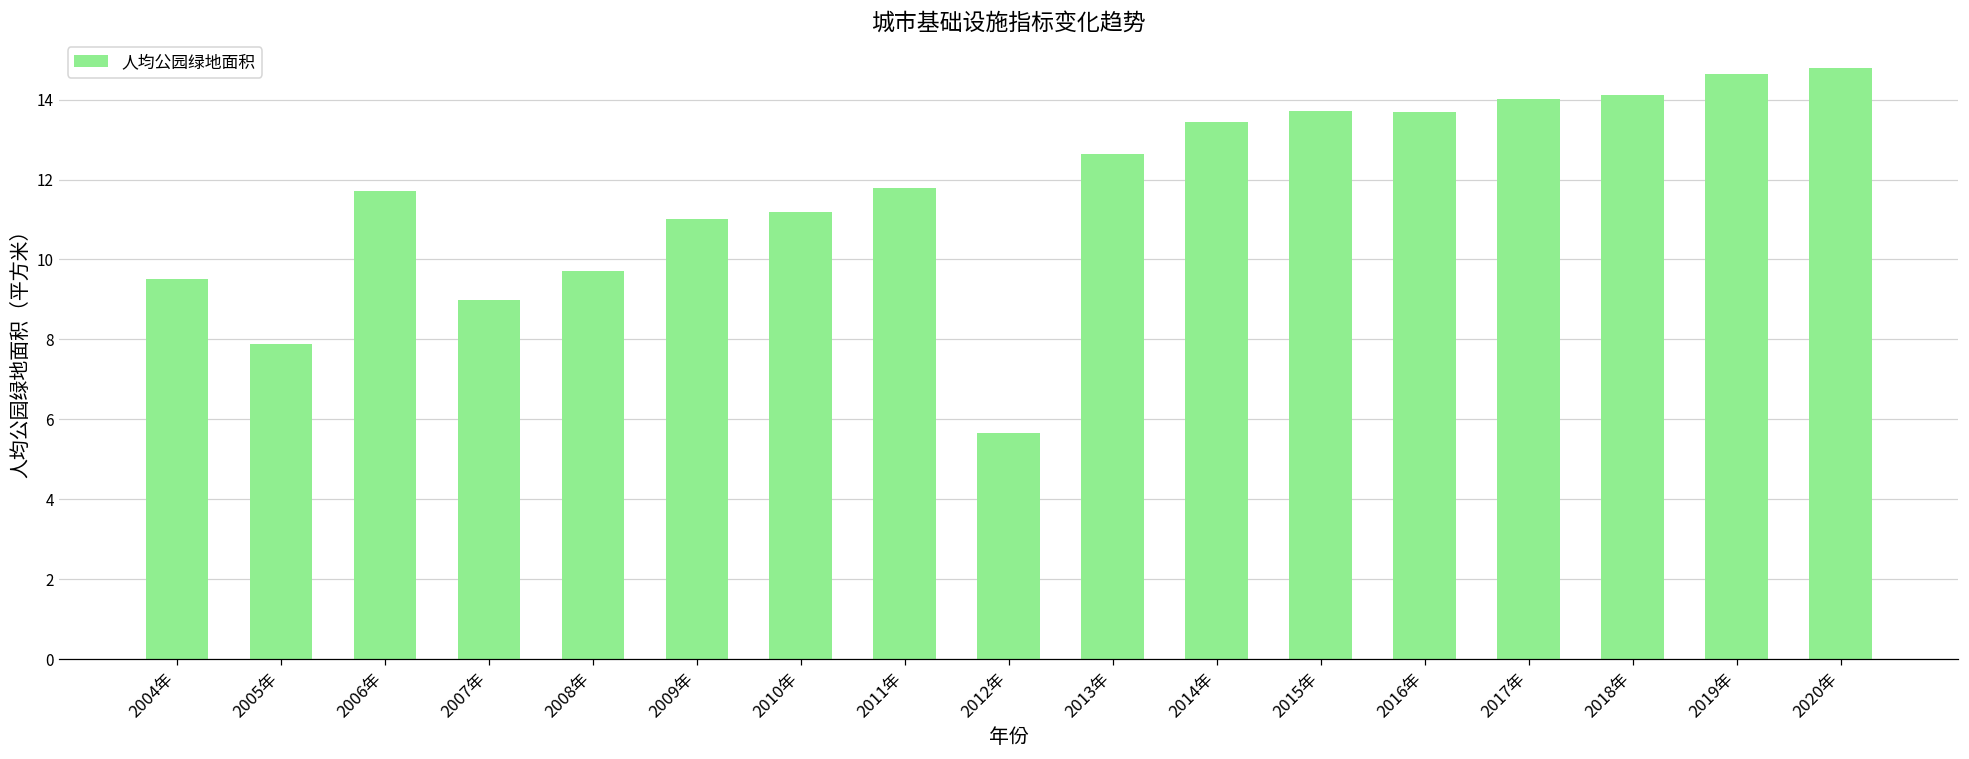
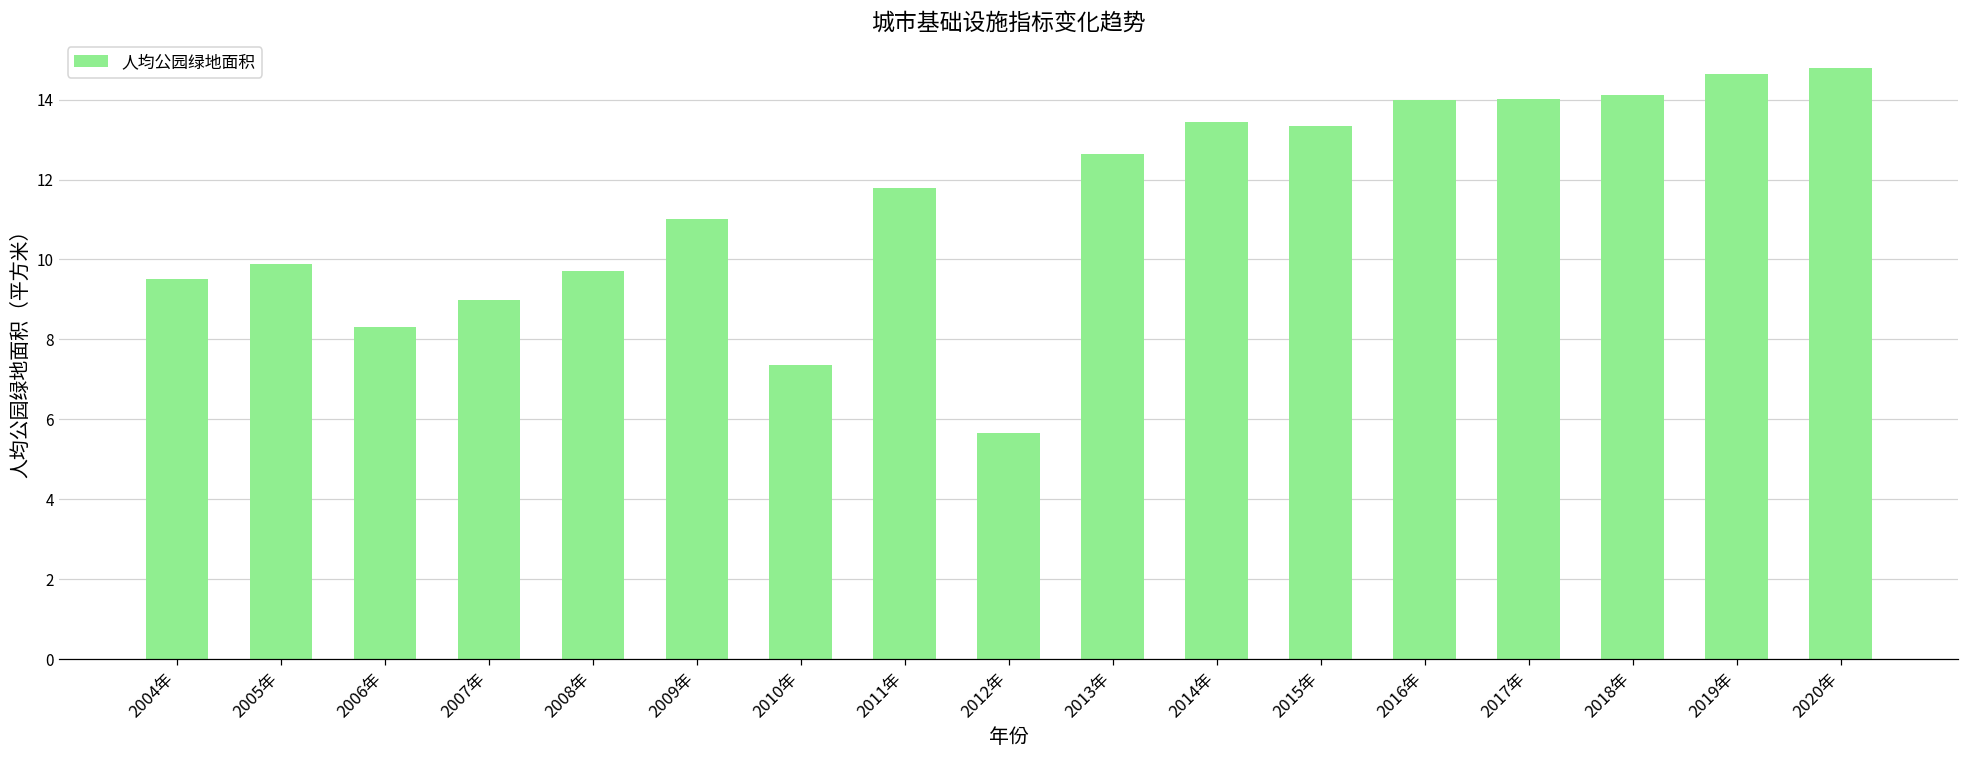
  {
    "2004年": 9.5,
-   "2005年": 7.9,
-   "2006年": 11.7,
+   "2005年": 9.9,
+   "2006年": 8.3,
    "2007年": 9.0,
    "2008年": 9.7,
    "2009年": 11.0,
-   "2010年": 11.2,
+   "2010年": 7.4,
    "2011年": 11.8,
    "2012年": 5.7,
    "2013年": 12.6,
    "2014年": 13.4,
-   "2015年": 13.7,
-   "2016年": 13.7,
+   "2015年": 13.3,
+   "2016年": 14.0,
    "2017年": 14.0,
    "2018年": 14.1,
    "2019年": 14.6,
    "2020年": 14.8
  }
